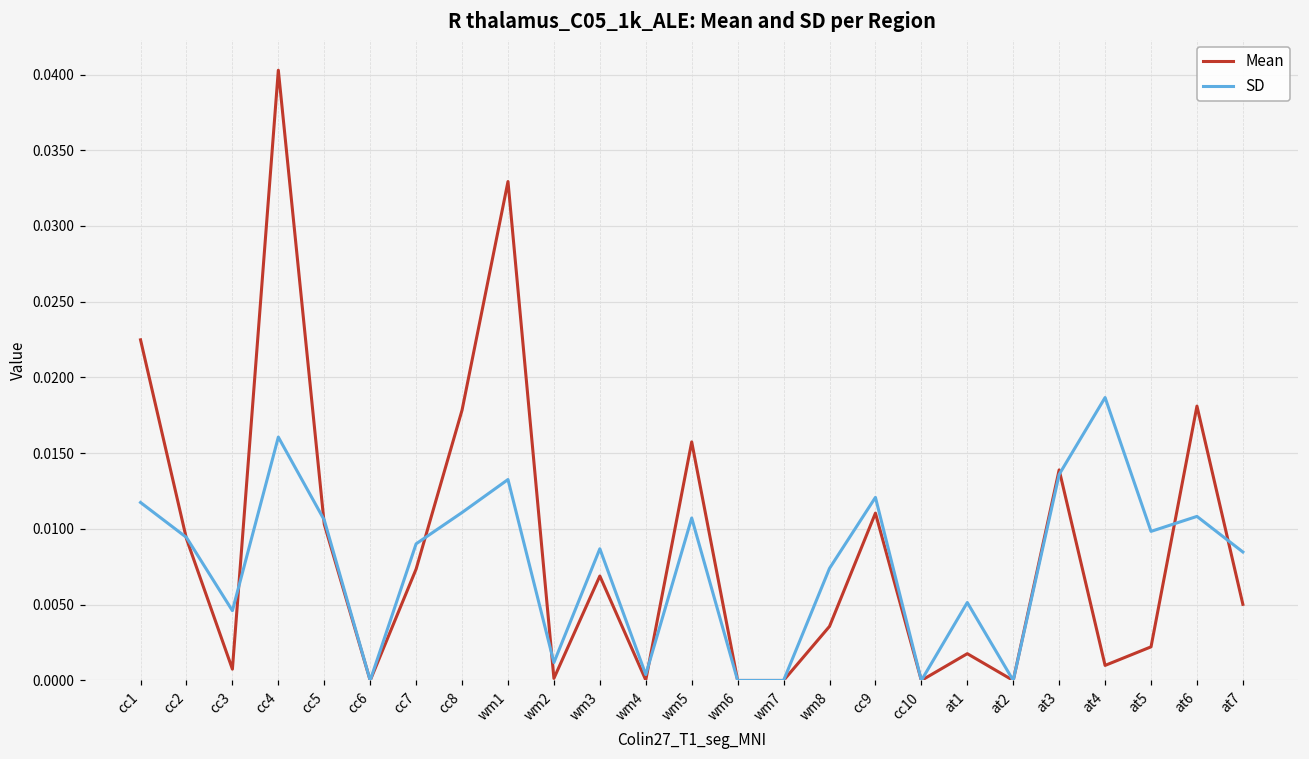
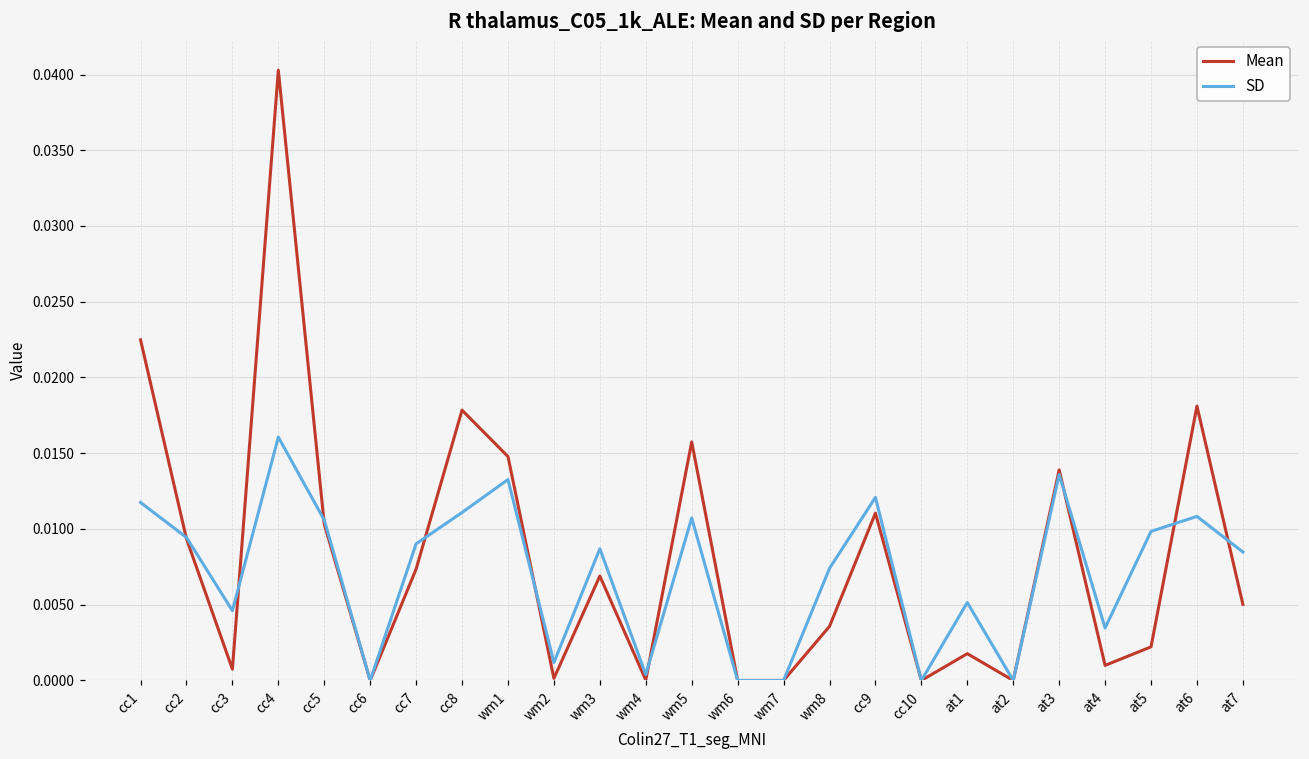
  {
    "Mean": {
      "cc1": 0.0225,
      "cc3": 0.0007,
      "cc4": 0.0403,
      "cc5": 0.0103,
      "cc7": 0.0074,
      "cc8": 0.0178,
-     "wm1": 0.0329,
+     "wm1": 0.0148,
      "wm2": 0.0001,
      "wm3": 0.0069,
      "wm4": 0.0000,
      "wm5": 0.0157,
      "wm8": 0.0036,
      "cc9": 0.0110,
      "at1": 0.0018,
      "at3": 0.0139,
      "at4": 0.0010,
      "at5": 0.0022,
      "at6": 0.0181,
      "at7": 0.0050
    },
    "SD": {
      "cc1": 0.0117,
      "cc3": 0.0046,
      "cc4": 0.0161,
      "cc5": 0.0106,
      "cc7": 0.0090,
      "cc8": 0.0111,
      "wm1": 0.0133,
      "wm2": 0.0012,
      "wm3": 0.0087,
      "wm4": 0.0004,
      "wm5": 0.0107,
      "wm8": 0.0074,
      "cc9": 0.0121,
      "at1": 0.0051,
      "at3": 0.0136,
-     "at4": 0.0187,
+     "at4": 0.0035,
      "at5": 0.0098,
      "at6": 0.0108,
      "at7": 0.0085
    }
  }
